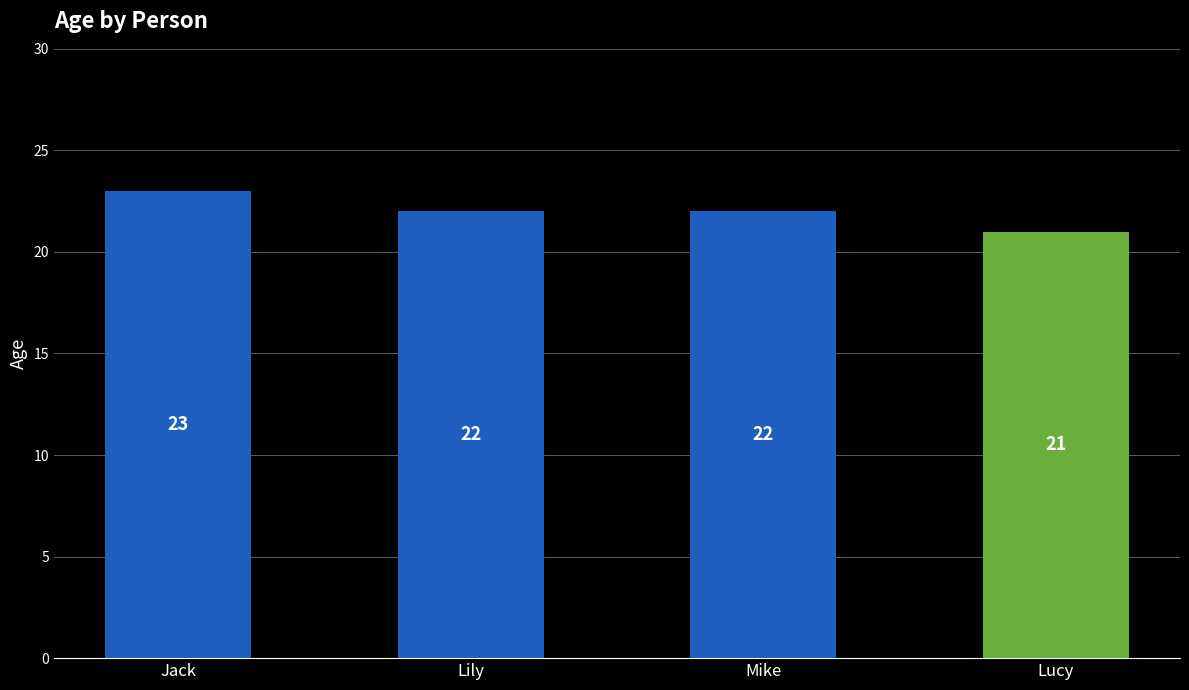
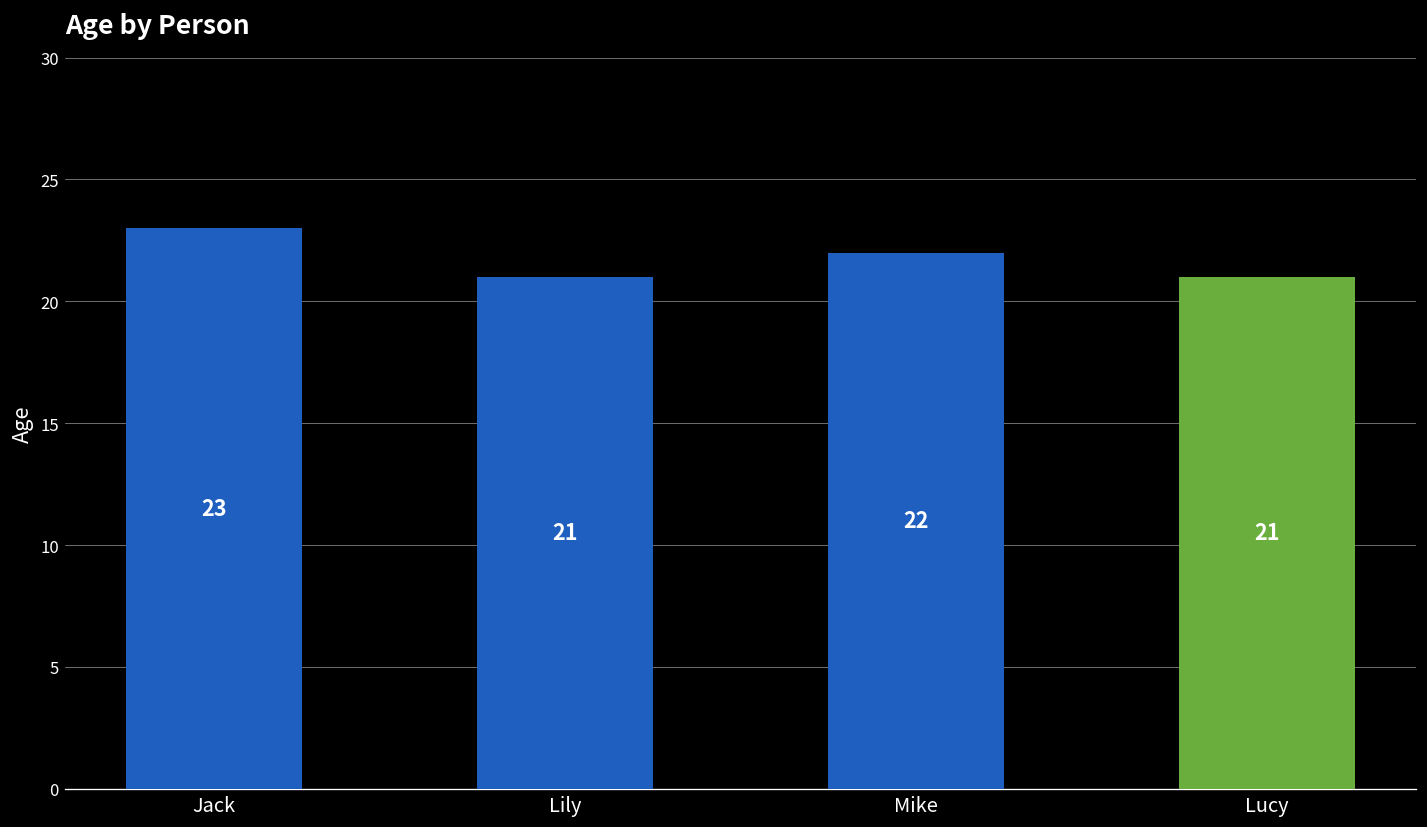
  {
    "Jack": 23,
-   "Lily": 22,
+   "Lily": 21,
    "Mike": 22,
    "Lucy": 21
  }
